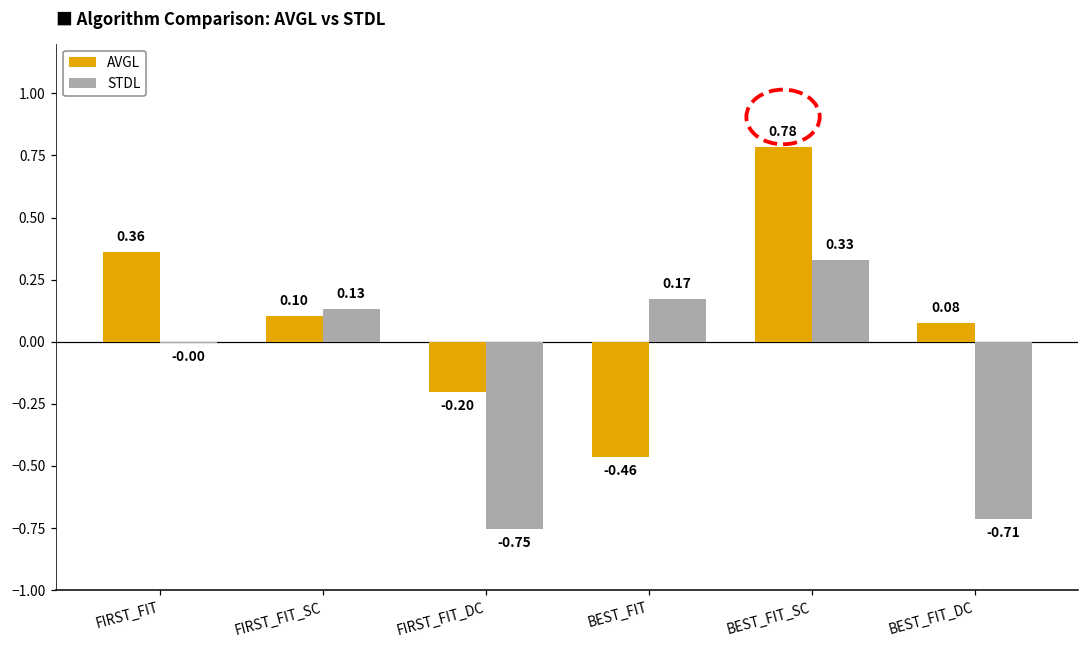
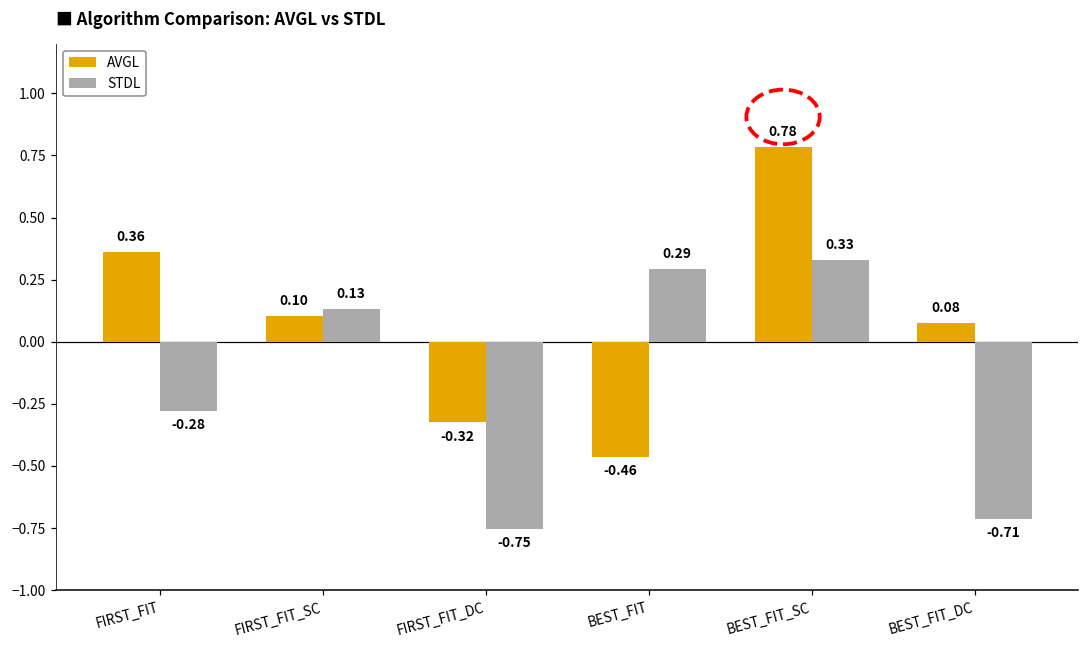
  {
    "AVGL": {
      "FIRST_FIT": 0.36,
      "FIRST_FIT_SC": 0.10,
-     "FIRST_FIT_DC": -0.20,
+     "FIRST_FIT_DC": -0.32,
      "BEST_FIT": -0.46,
      "BEST_FIT_SC": 0.78,
      "BEST_FIT_DC": 0.08
    },
    "STDL": {
-     "FIRST_FIT": -0.00,
+     "FIRST_FIT": -0.28,
      "FIRST_FIT_SC": 0.13,
      "FIRST_FIT_DC": -0.75,
-     "BEST_FIT": 0.17,
+     "BEST_FIT": 0.29,
      "BEST_FIT_SC": 0.33,
      "BEST_FIT_DC": -0.71
    }
  }
